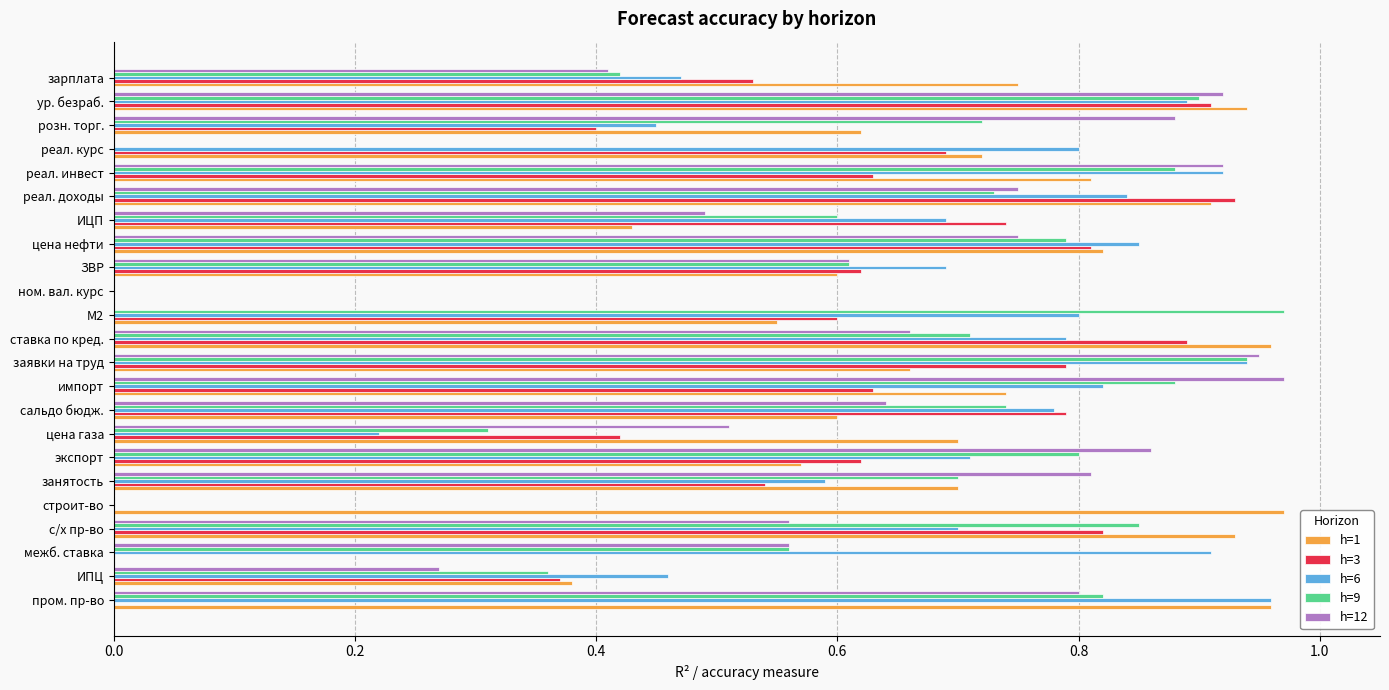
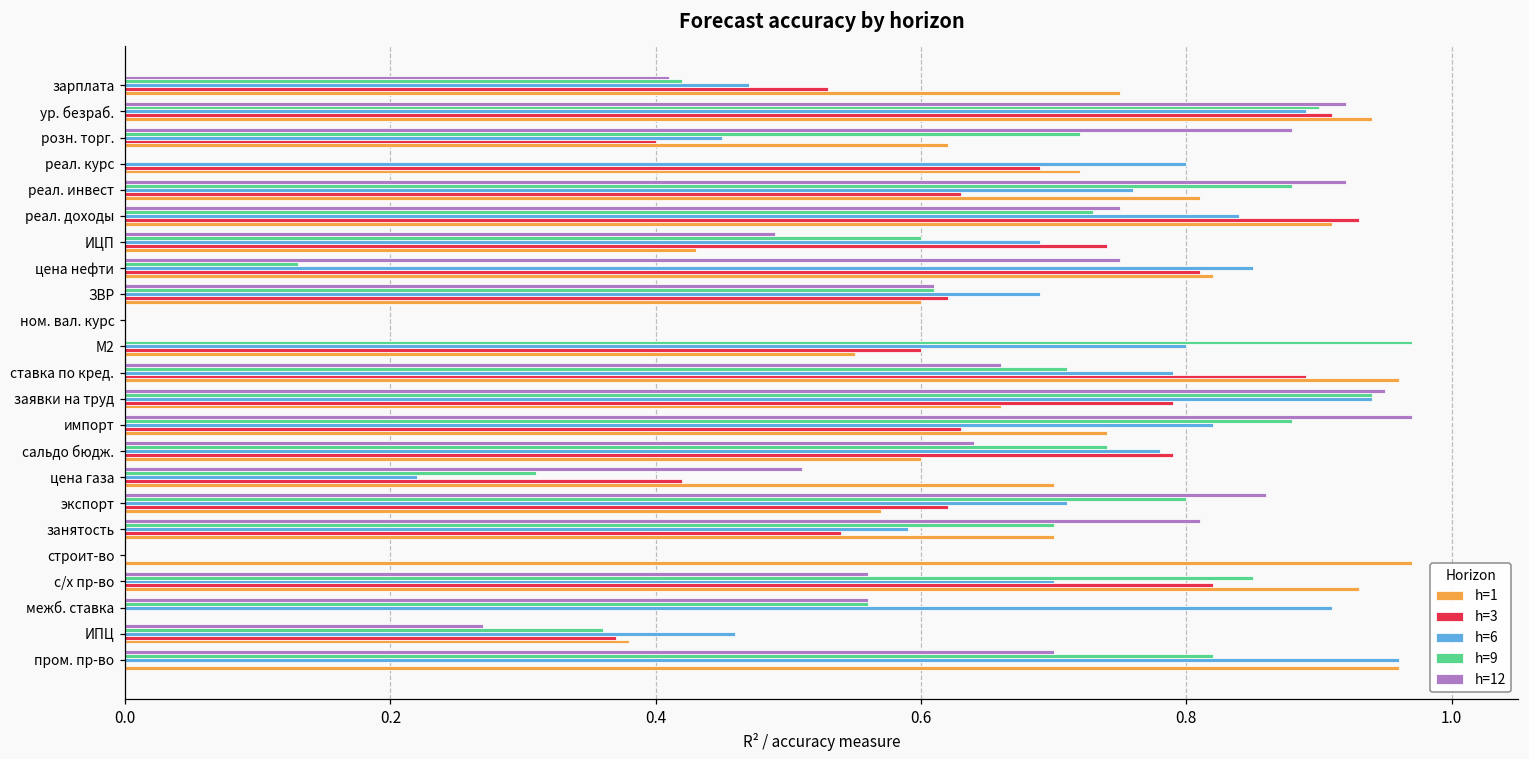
  {
    "h=1": {
      "зарплата": 0.75,
      "ур. безраб.": 0.94,
      "розн. торг.": 0.62,
      "реал. курс": 0.72,
      "реал. инвест": 0.81,
      "реал. доходы": 0.91,
      "ИЦП": 0.43,
      "цена нефти": 0.82,
      "ЗВР": 0.60,
      "ном. вал. курс": 0.00,
      "M2": 0.55,
      "ставка по кред.": 0.96,
      "заявки на труд": 0.66,
      "импорт": 0.74,
      "сальдо бюдж.": 0.60,
      "цена газа": 0.70,
      "экспорт": 0.57,
      "занятость": 0.70,
      "строит-во": 0.97,
      "с/х пр-во": 0.93,
      "межб. ставка": 0.00,
      "ИПЦ": 0.38,
      "пром. пр-во": 0.96
    },
    "h=3": {
      "зарплата": 0.53,
      "ур. безраб.": 0.91,
      "розн. торг.": 0.40,
      "реал. курс": 0.69,
      "реал. инвест": 0.63,
      "реал. доходы": 0.93,
      "ИЦП": 0.74,
      "цена нефти": 0.81,
      "ЗВР": 0.62,
      "ном. вал. курс": 0.00,
      "M2": 0.60,
      "ставка по кред.": 0.89,
      "заявки на труд": 0.79,
      "импорт": 0.63,
      "сальдо бюдж.": 0.79,
      "цена газа": 0.42,
      "экспорт": 0.62,
      "занятость": 0.54,
      "строит-во": 0.00,
      "с/х пр-во": 0.82,
      "межб. ставка": 0.00,
      "ИПЦ": 0.37,
      "пром. пр-во": 0.00
    },
    "h=6": {
      "зарплата": 0.47,
      "ур. безраб.": 0.89,
      "розн. торг.": 0.45,
      "реал. курс": 0.80,
-     "реал. инвест": 0.92,
+     "реал. инвест": 0.76,
      "реал. доходы": 0.84,
      "ИЦП": 0.69,
      "цена нефти": 0.85,
      "ЗВР": 0.69,
      "ном. вал. курс": 0.00,
      "M2": 0.80,
      "ставка по кред.": 0.79,
      "заявки на труд": 0.94,
      "импорт": 0.82,
      "сальдо бюдж.": 0.78,
      "цена газа": 0.22,
      "экспорт": 0.71,
      "занятость": 0.59,
      "строит-во": 0.00,
      "с/х пр-во": 0.70,
      "межб. ставка": 0.91,
      "ИПЦ": 0.46,
      "пром. пр-во": 0.96
    },
    "h=9": {
      "зарплата": 0.42,
      "ур. безраб.": 0.90,
      "розн. торг.": 0.72,
      "реал. курс": 0.00,
      "реал. инвест": 0.88,
      "реал. доходы": 0.73,
      "ИЦП": 0.60,
-     "цена нефти": 0.79,
+     "цена нефти": 0.13,
      "ЗВР": 0.61,
      "ном. вал. курс": 0.00,
      "M2": 0.97,
      "ставка по кред.": 0.71,
      "заявки на труд": 0.94,
      "импорт": 0.88,
      "сальдо бюдж.": 0.74,
      "цена газа": 0.31,
      "экспорт": 0.80,
      "занятость": 0.70,
      "строит-во": 0.00,
      "с/х пр-во": 0.85,
      "межб. ставка": 0.56,
      "ИПЦ": 0.36,
      "пром. пр-во": 0.82
    },
    "h=12": {
      "зарплата": 0.410,
      "ур. безраб.": 0.920,
      "розн. торг.": 0.880,
      "реал. курс": 0.0,
      "реал. инвест": 0.920,
      "реал. доходы": 0.750,
      "ИЦП": 0.490,
      "цена нефти": 0.750,
      "ЗВР": 0.610,
      "ном. вал. курс": 0.0,
      "M2": 0.0,
      "ставка по кред.": 0.660,
      "заявки на труд": 0.950,
      "импорт": 0.970,
      "сальдо бюдж.": 0.640,
      "цена газа": 0.510,
      "экспорт": 0.860,
      "занятость": 0.810,
      "строит-во": 0.0,
      "с/х пр-во": 0.560,
      "межб. ставка": 0.560,
      "ИПЦ": 0.270,
-     "пром. пр-во": 0.8
+     "пром. пр-во": 0.7
    }
  }
